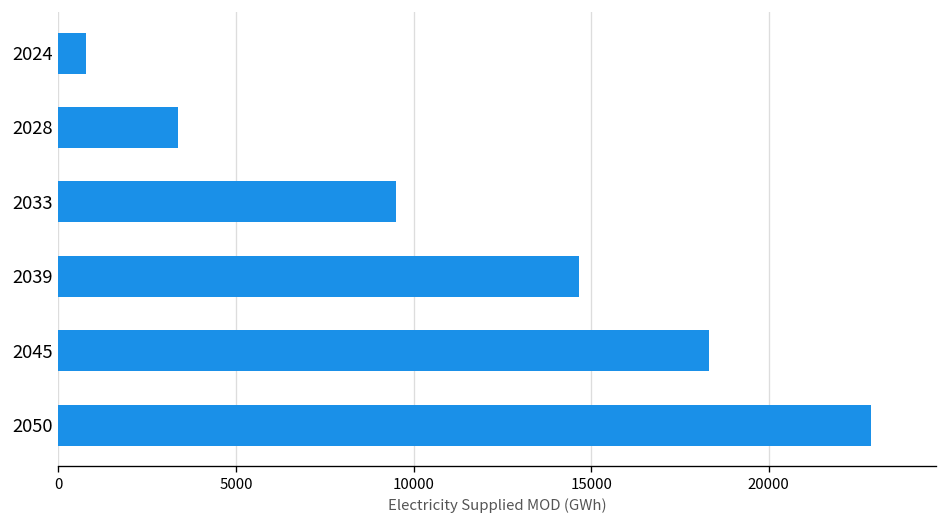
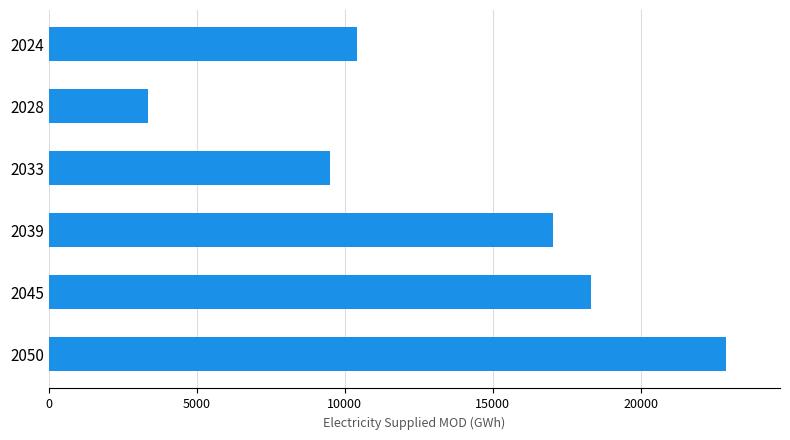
  {
-   "2024": 800,
+   "2024": 10400,
    "2028": 3400,
    "2033": 9500,
-   "2039": 14700,
+   "2039": 17000,
    "2045": 18300,
    "2050": 22900
  }
